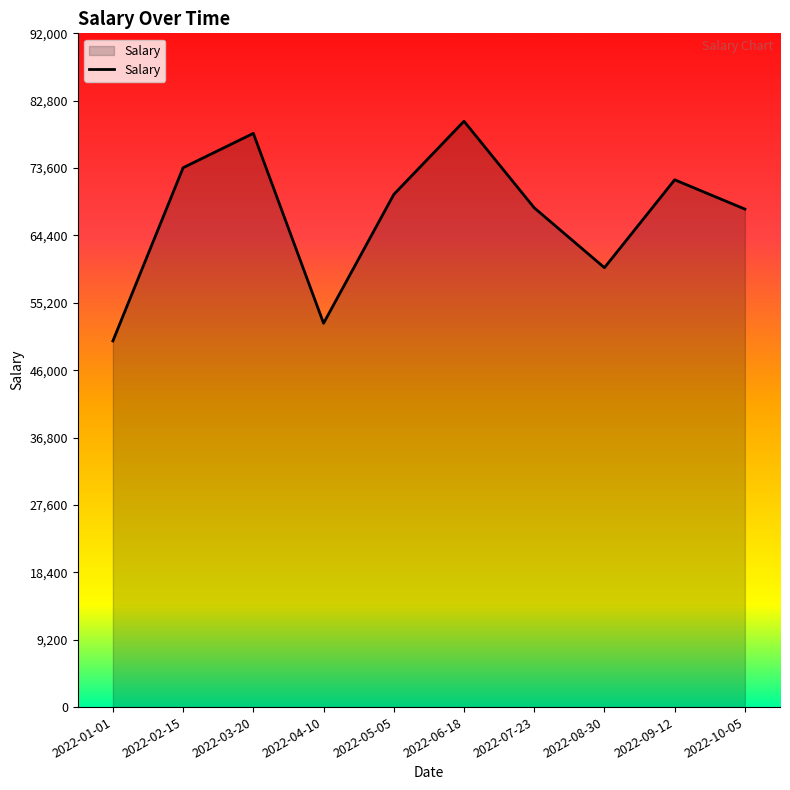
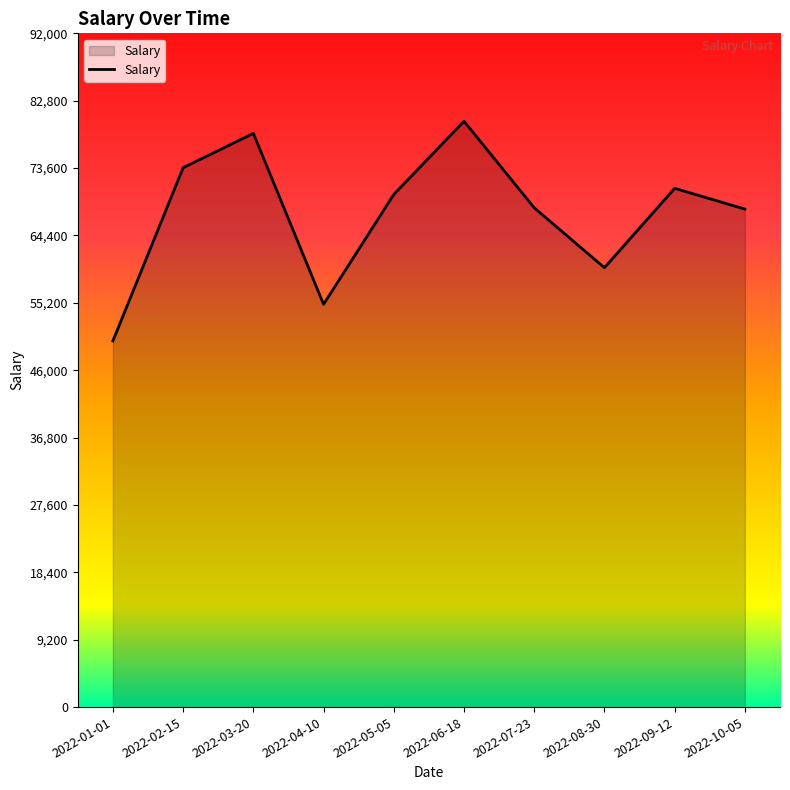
  {
    "2022-01-01": "50,000",
    "2022-02-15": "74,000",
    "2022-03-20": "78,000",
-   "2022-04-10": "52,000",
+   "2022-04-10": "55,000",
    "2022-05-05": "70,000",
    "2022-06-18": "80,000",
    "2022-07-23": "68,000",
    "2022-08-30": "60,000",
-   "2022-09-12": "72,000",
+   "2022-09-12": "71,000",
    "2022-10-05": "68,000"
  }
